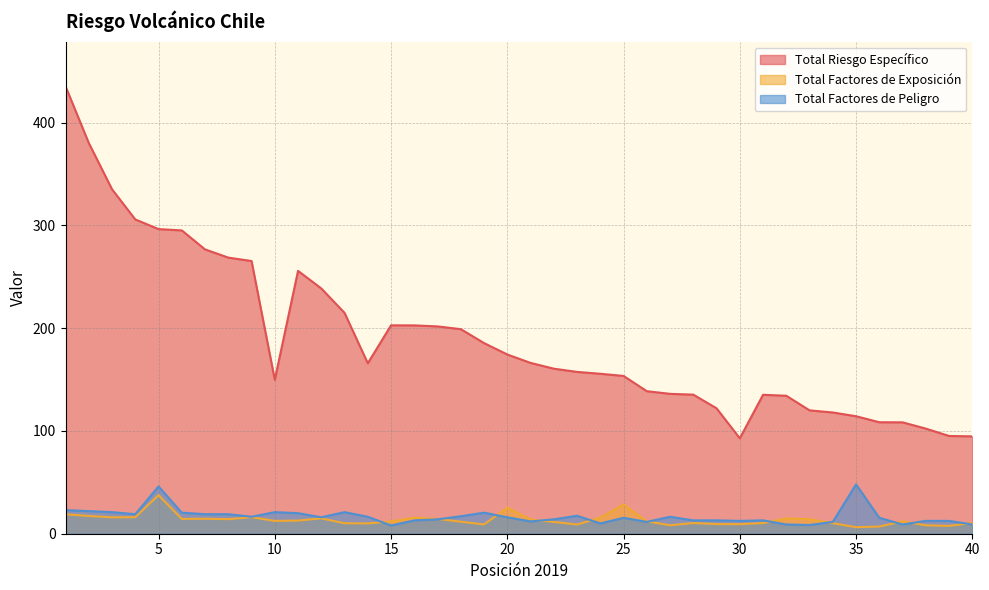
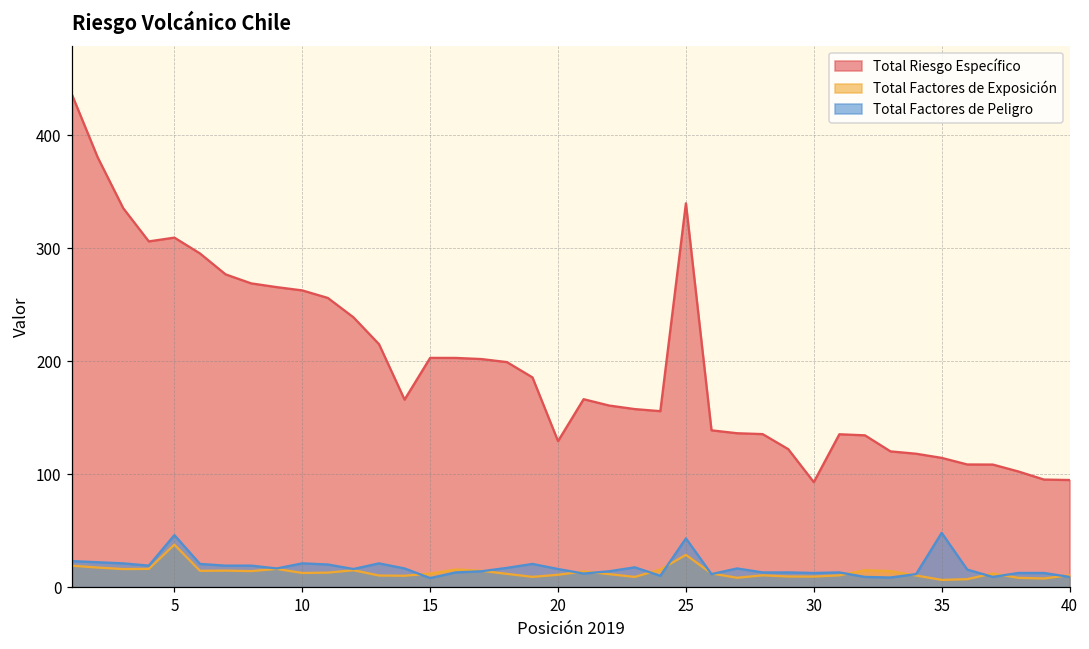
  {
    "Total Riesgo Específico": {
-     "5": 296,
-     "10": 150,
+     "5": 309,
+     "10": 263,
      "15": 203,
-     "20": 174,
-     "25": 154,
+     "20": 129,
+     "25": 340,
      "30": 93,
      "35": 114,
      "40": 95
    },
    "Total Factores de Exposición": {
      "5": 38,
      "10": 13,
      "15": 12,
-     "20": 25,
+     "20": 11,
      "25": 29,
      "30": 9,
      "35": 6
    },
    "Total Factores de Peligro": {
      "5": 46,
      "10": 21,
      "15": 8,
      "20": 16,
-     "25": 16,
+     "25": 43,
      "30": 13,
      "35": 48
    }
  }
